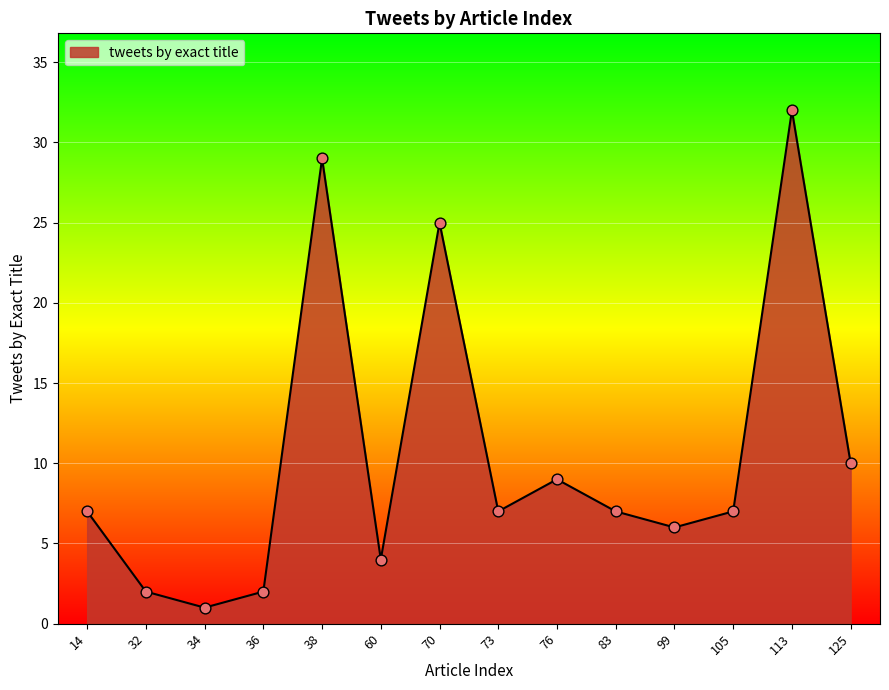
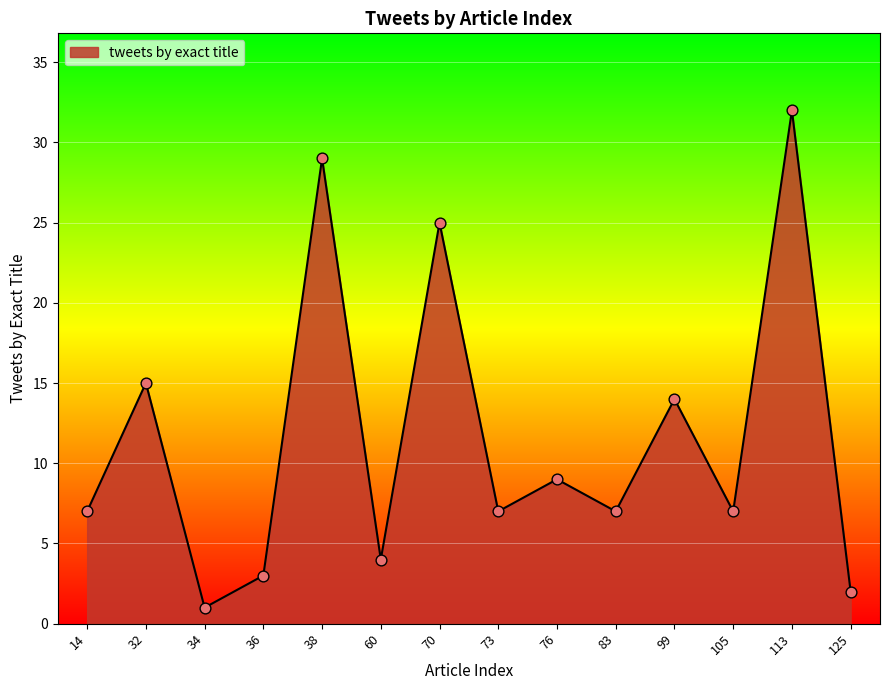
  {
    "14": 7,
-   "32": 2,
+   "32": 15,
    "34": 1,
-   "36": 2,
+   "36": 3,
    "38": 29,
    "60": 4,
    "70": 25,
    "73": 7,
    "76": 9,
    "83": 7,
-   "99": 6,
+   "99": 14,
    "105": 7,
    "113": 32,
-   "125": 10
+   "125": 2
  }
